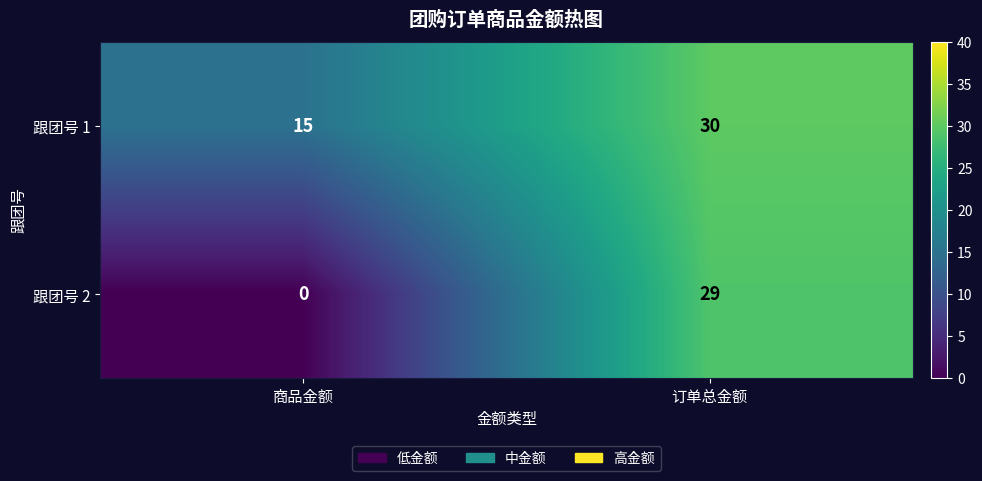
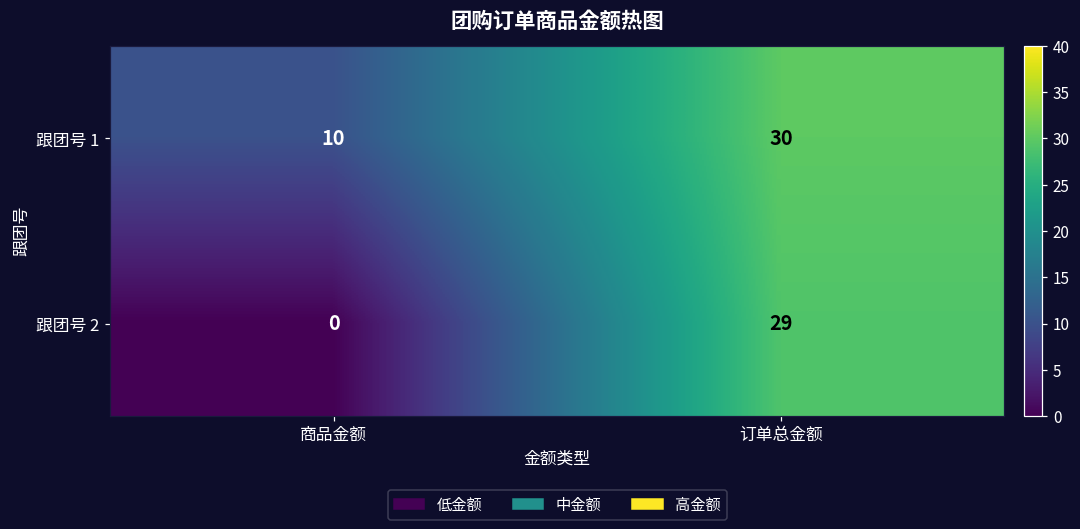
  {
    "跟团号 1": {
-     "商品金额": 15,
+     "商品金额": 10,
      "订单总金额": 30
    },
    "跟团号 2": {
      "商品金额": 0,
      "订单总金额": 29
    }
  }
